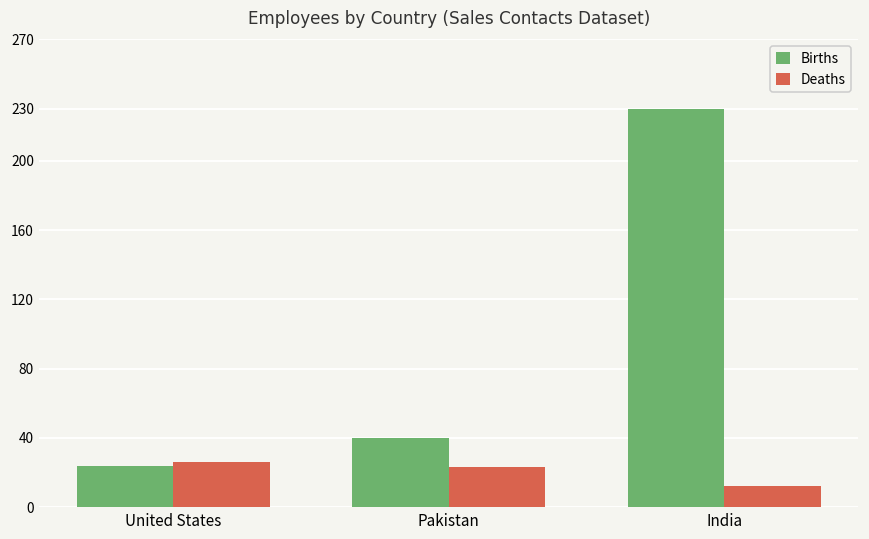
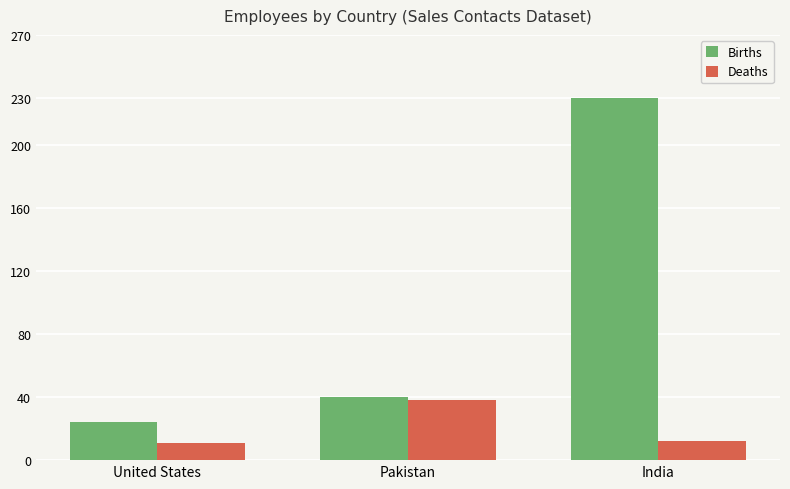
  {
    "Births": {
      "United States": 24,
      "Pakistan": 40,
      "India": 230
    },
    "Deaths": {
-     "United States": 26,
-     "Pakistan": 23,
+     "United States": 11,
+     "Pakistan": 38,
      "India": 12
    }
  }
